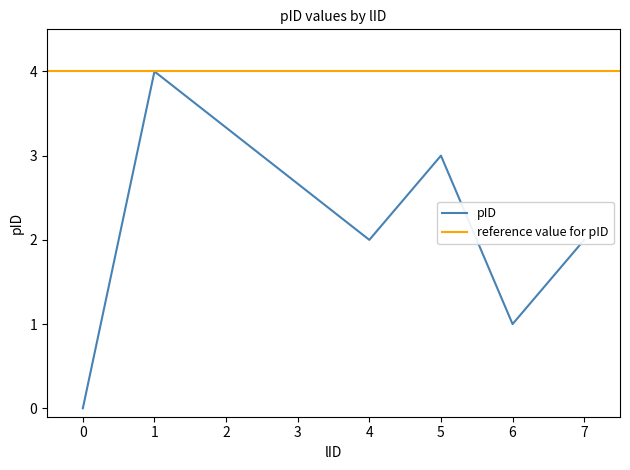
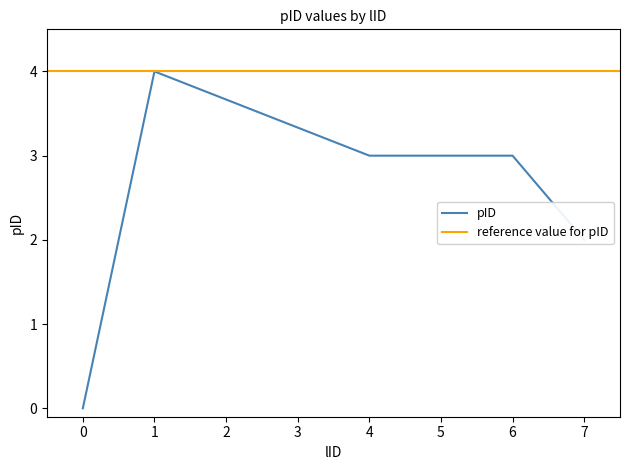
  {
    "0": 0,
    "1": 4,
-   "4": 2,
+   "4": 3,
    "5": 3,
-   "6": 1
+   "6": 3
  }
